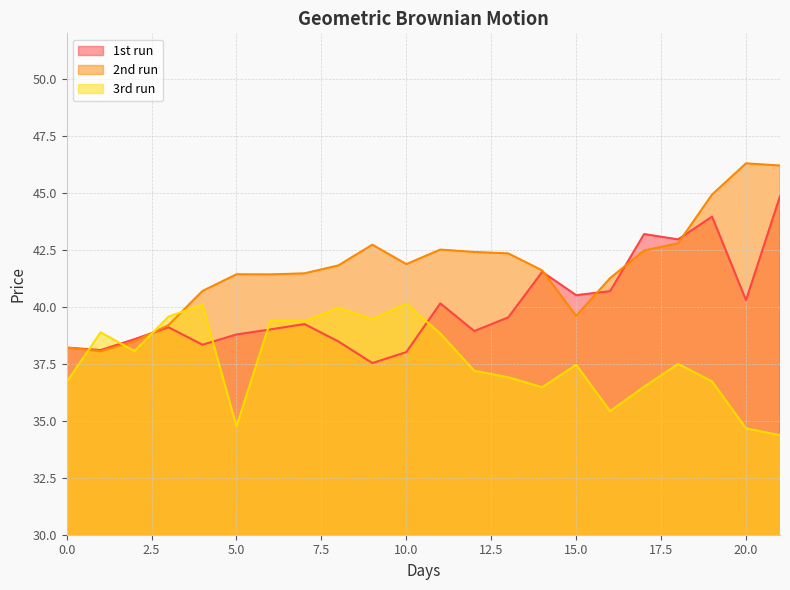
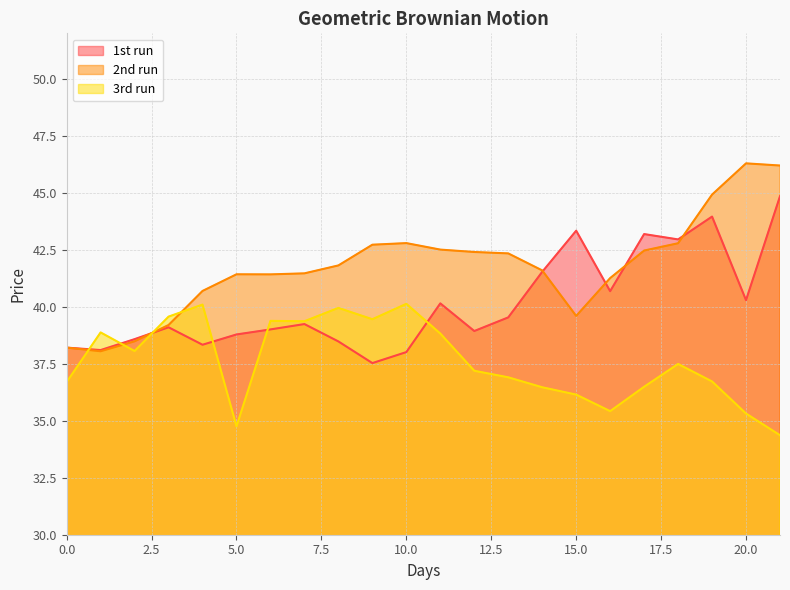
  {
    "1st run": {
      "5.0": 38.8,
      "10.0": 38.0,
-     "15.0": 40.5,
+     "15.0": 43.3,
      "20.0": 40.3
    },
    "2nd run": {
      "5.0": 41.4,
-     "10.0": 41.9,
+     "10.0": 42.8,
      "15.0": 39.6,
      "20.0": 46.3
    },
    "3rd run": {
      "0.0": 36.7,
      "5.0": 34.8,
      "10.0": 40.1,
-     "15.0": 37.5,
-     "20.0": 34.7
+     "15.0": 36.1,
+     "20.0": 35.3
    }
  }
